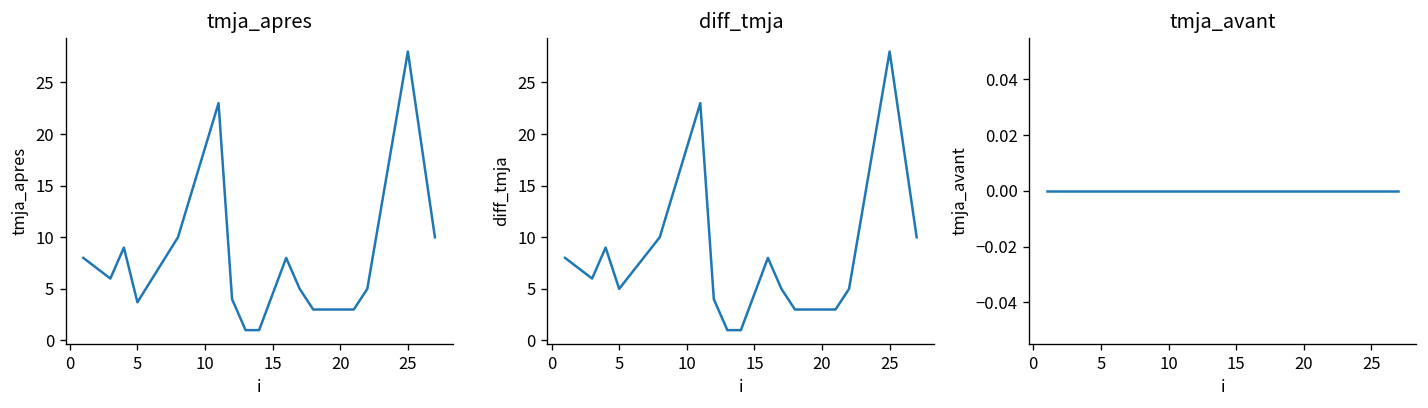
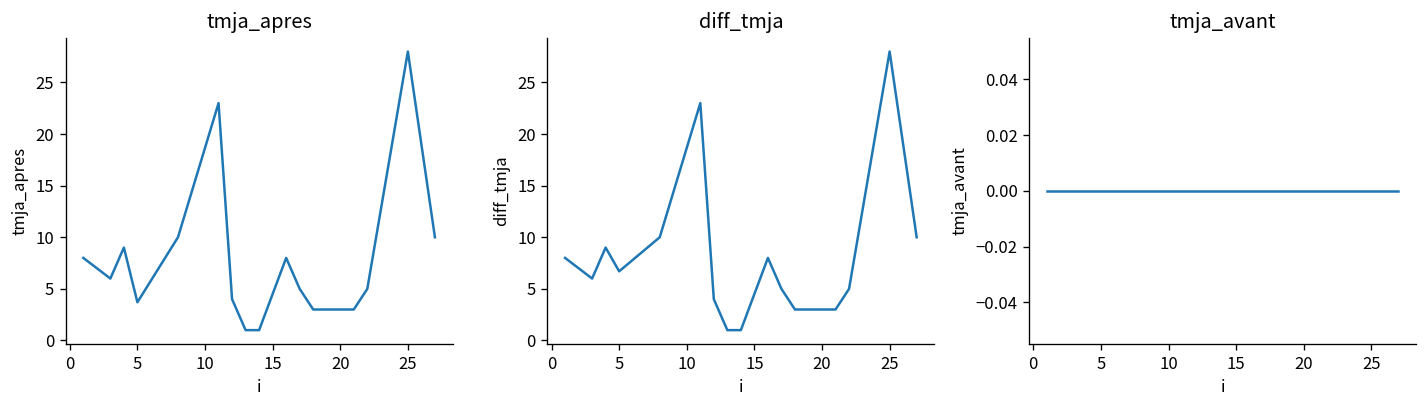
  {
    "tmja_apres": {
      "5": 4,
      "25": 28
    },
    "diff_tmja": {
-     "5": 5,
+     "5": 7,
      "25": 28
    },
    "tmja_avant": {
      "5": 0.000,
      "25": 0.000
    }
  }
